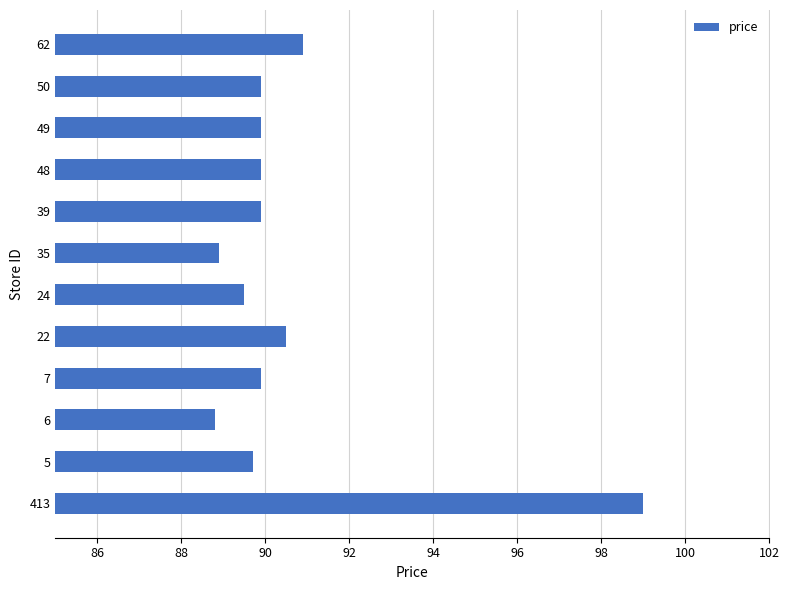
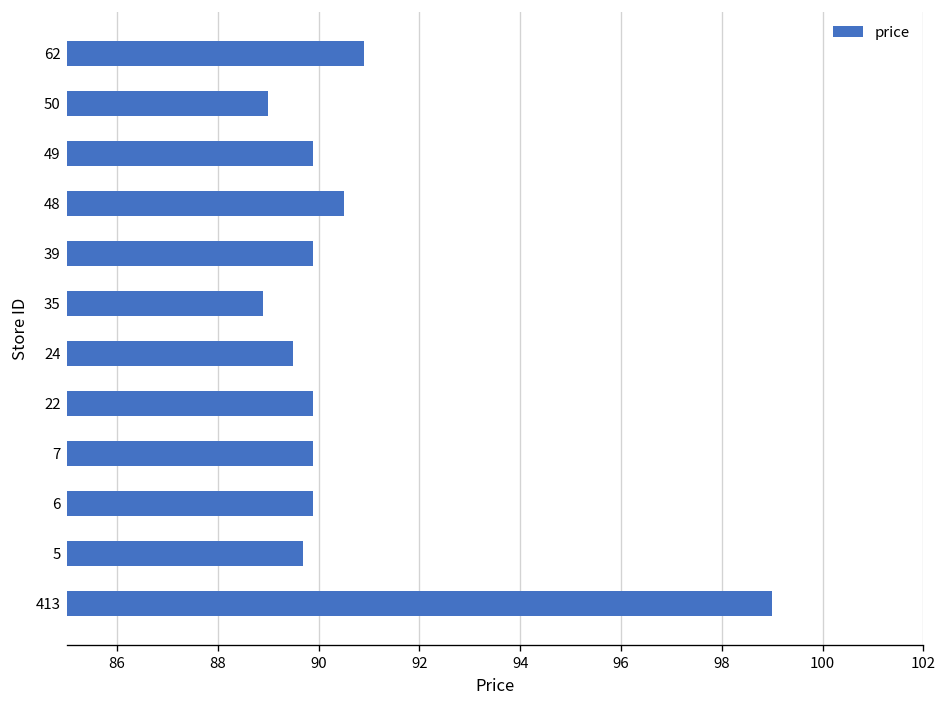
  {
    "62": 90.9,
-   "50": 89.9,
+   "50": 89.0,
    "49": 89.9,
-   "48": 89.9,
+   "48": 90.5,
    "39": 89.9,
    "35": 88.9,
    "24": 89.5,
-   "22": 90.5,
+   "22": 89.9,
    "7": 89.9,
-   "6": 88.8,
+   "6": 89.9,
    "5": 89.7,
    "413": 99.0
  }
